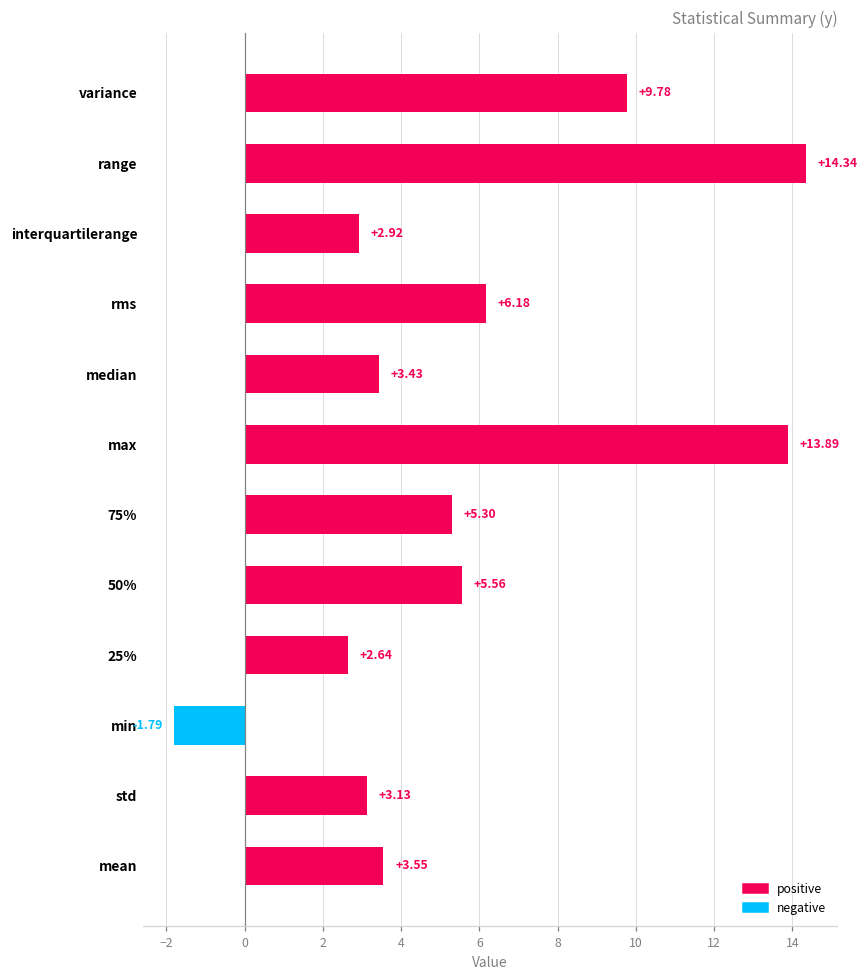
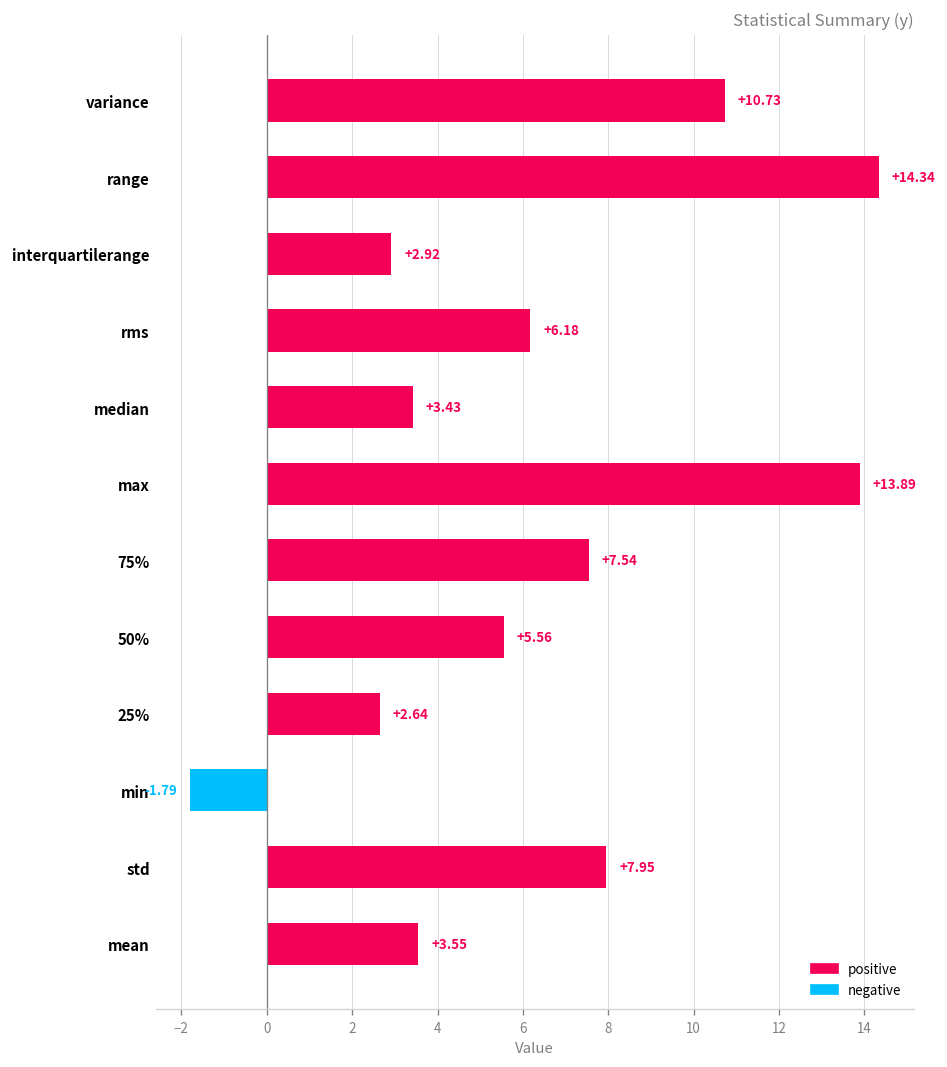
  {
-   "variance": "+9.78",
+   "variance": "+10.73",
    "range": "+14.34",
    "interquartilerange": "+2.92",
    "rms": "+6.18",
    "median": "+3.43",
    "max": "+13.89",
-   "75%": "+5.30",
+   "75%": "+7.54",
    "50%": "+5.56",
    "25%": "+2.64",
    "min": "-1.79",
-   "std": "+3.13",
+   "std": "+7.95",
    "mean": "+3.55"
  }
